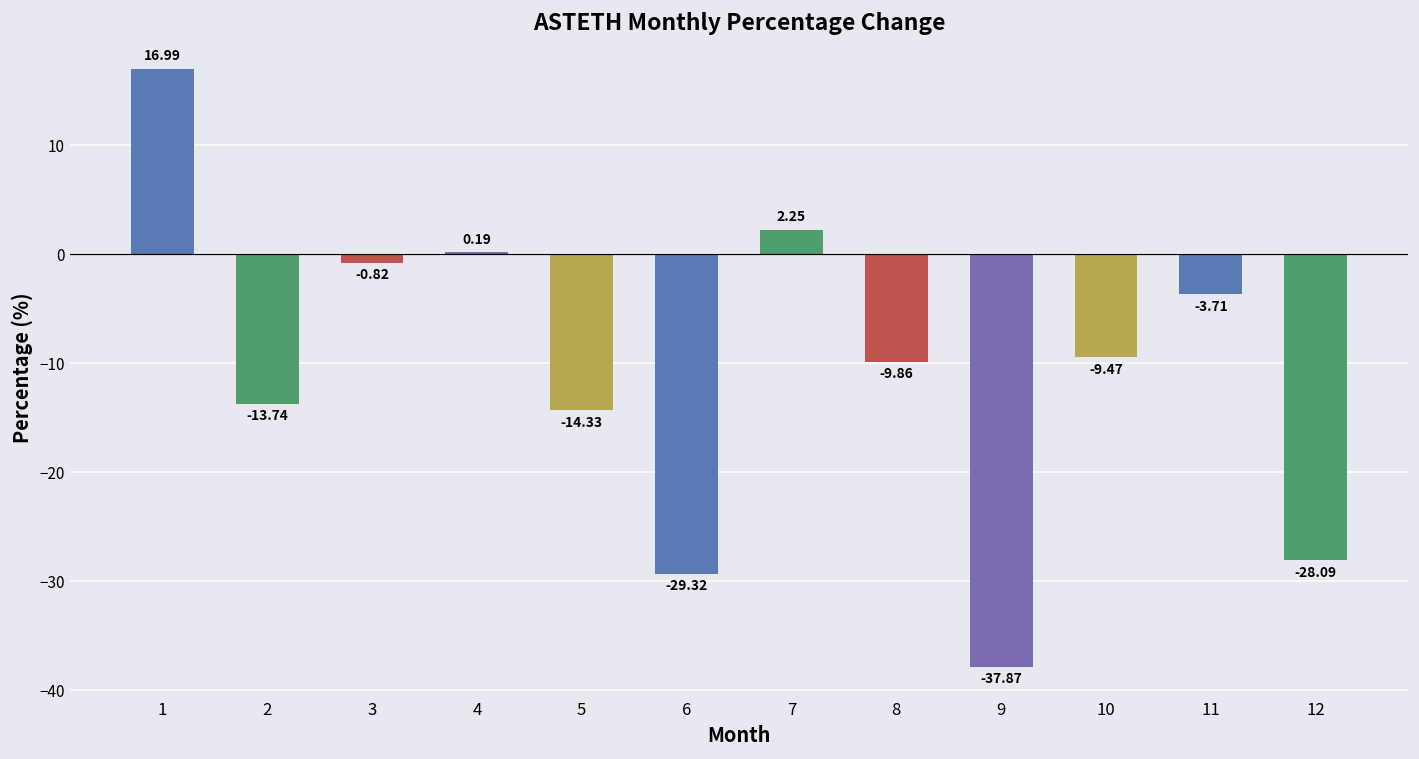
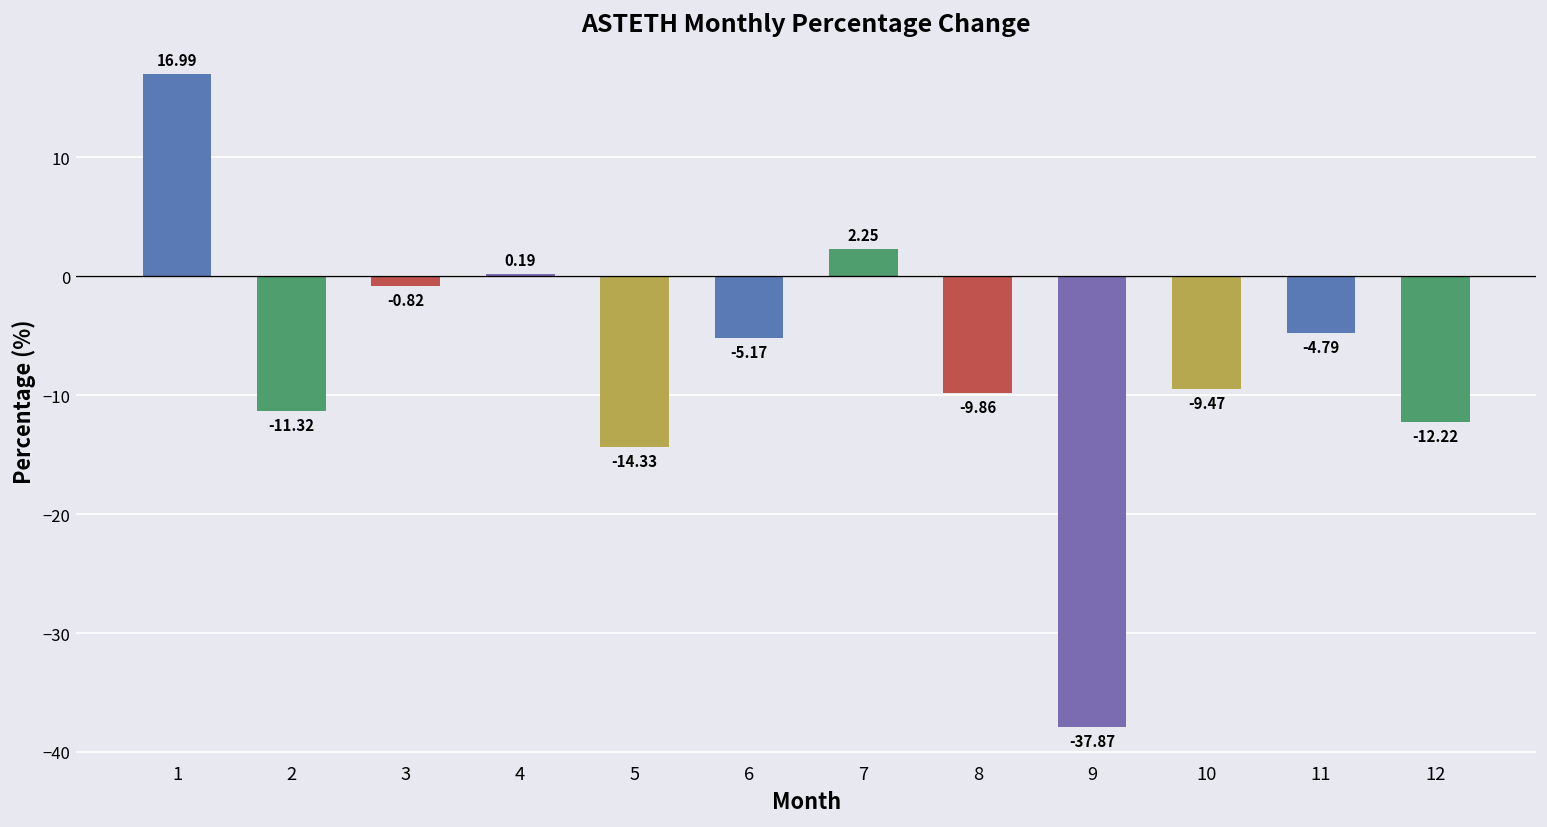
  {
    "1": 16.99,
-   "2": -13.74,
+   "2": -11.32,
    "3": -0.82,
    "4": 0.19,
    "5": -14.33,
-   "6": -29.32,
+   "6": -5.17,
    "7": 2.25,
    "8": -9.86,
    "9": -37.87,
    "10": -9.47,
-   "11": -3.71,
-   "12": -28.09
+   "11": -4.79,
+   "12": -12.22
  }
